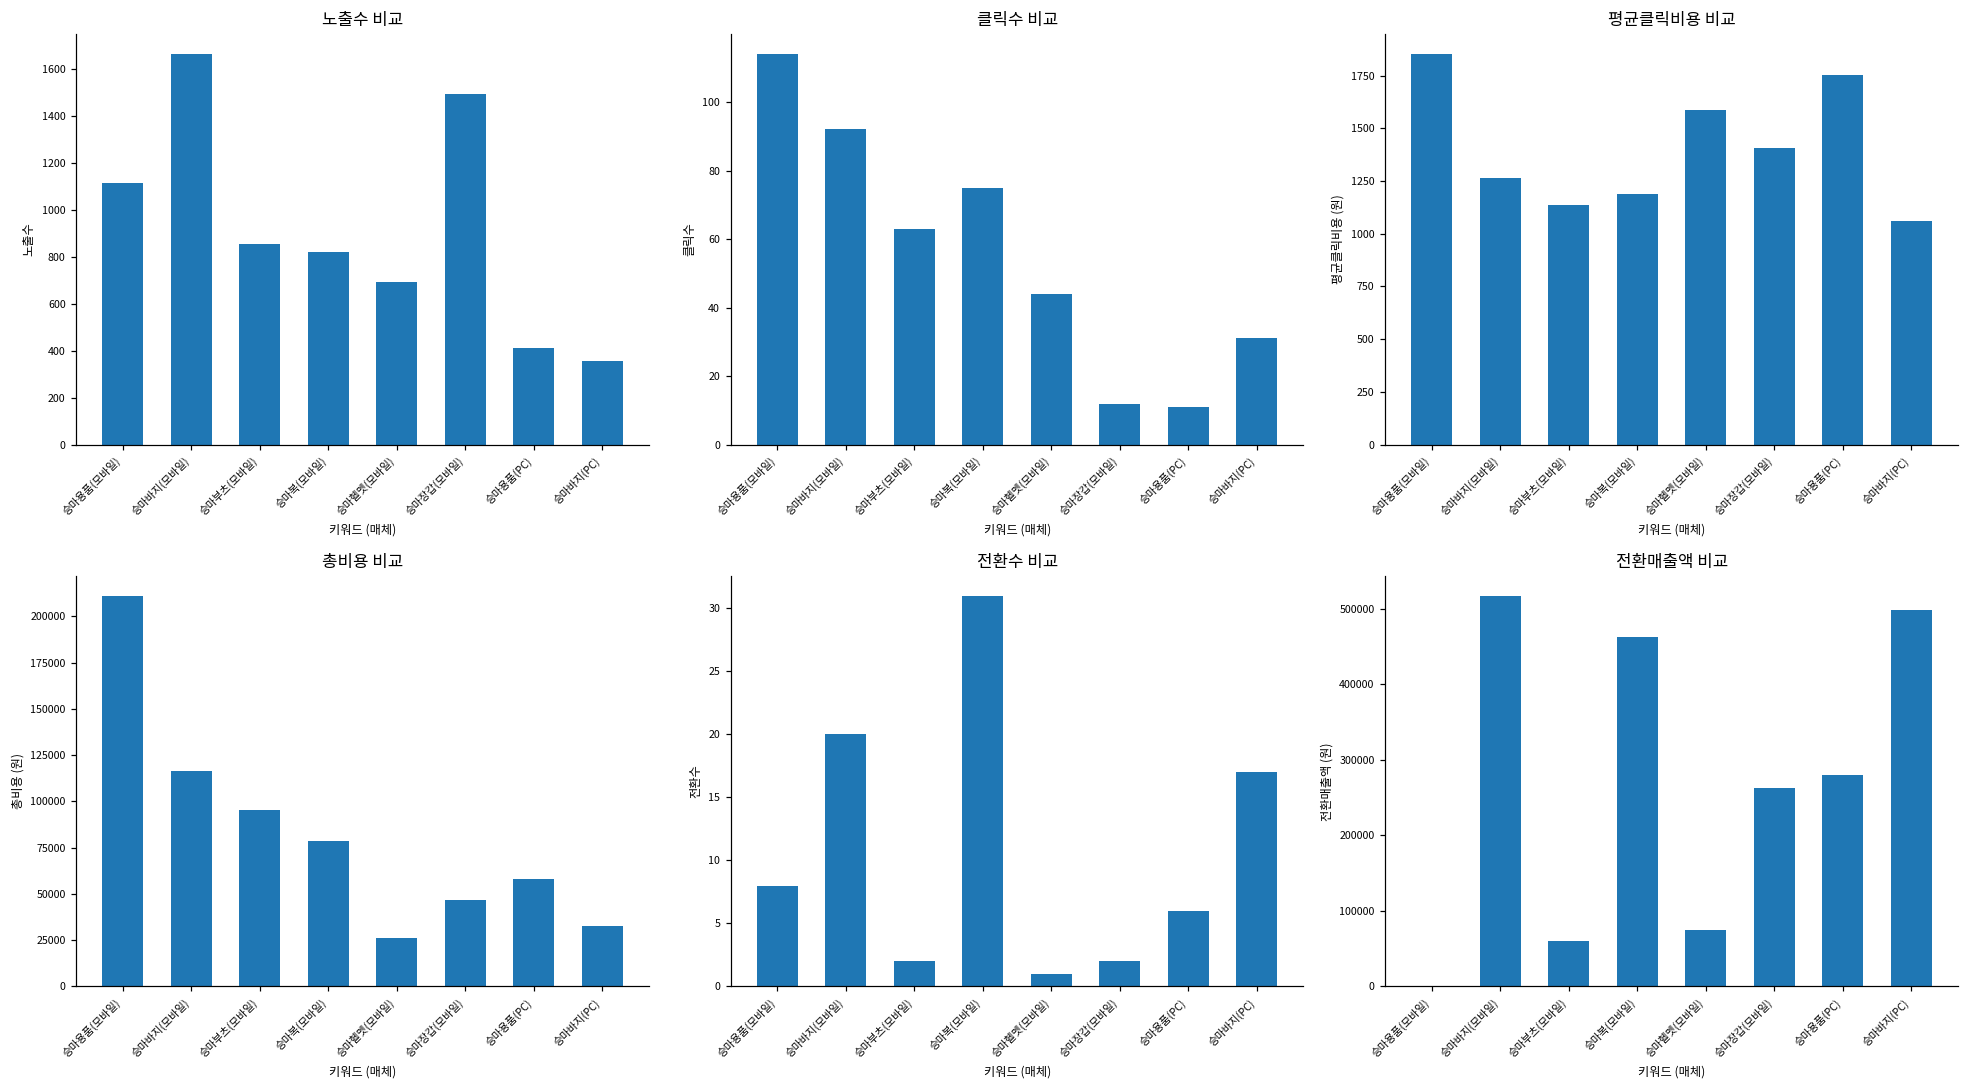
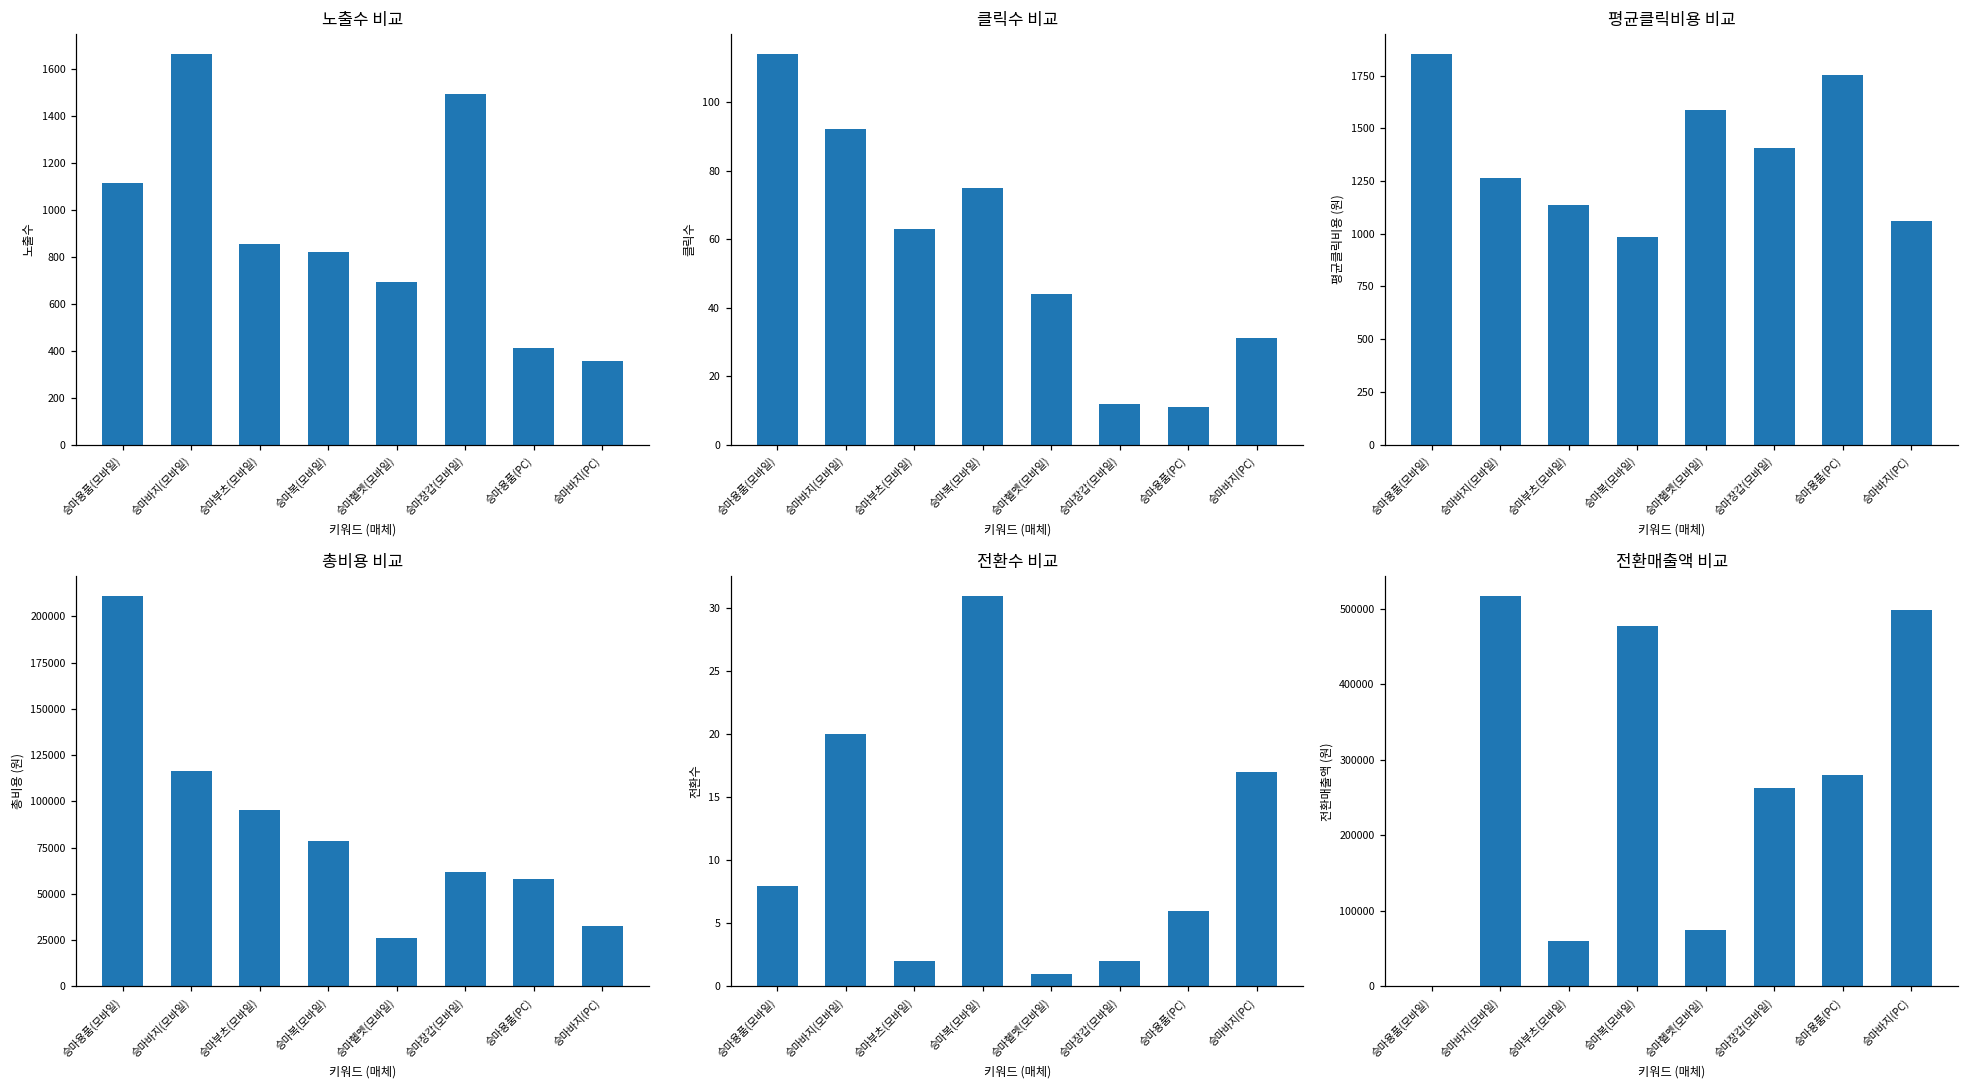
  {
    "노출수 비교": {
      "승마용품(모바일)": 1110,
      "승마바지(모바일)": 1660,
      "승마부츠(모바일)": 850,
      "승마복(모바일)": 820,
      "승마헬멧(모바일)": 690,
      "승마장갑(모바일)": 1490,
      "승마용품(PC)": 410,
      "승마바지(PC)": 360
    },
    "클릭수 비교": {
      "승마용품(모바일)": 114,
      "승마바지(모바일)": 92,
      "승마부츠(모바일)": 63,
      "승마복(모바일)": 75,
      "승마헬멧(모바일)": 44,
      "승마장갑(모바일)": 12,
      "승마용품(PC)": 11,
      "승마바지(PC)": 31
    },
    "평균클릭비용 비교": {
      "승마용품(모바일)": 1850,
      "승마바지(모바일)": 1270,
      "승마부츠(모바일)": 1140,
-     "승마복(모바일)": 1190,
+     "승마복(모바일)": 980,
      "승마헬멧(모바일)": 1590,
      "승마장갑(모바일)": 1410,
      "승마용품(PC)": 1750,
      "승마바지(PC)": 1060
    },
    "총비용 비교": {
      "승마용품(모바일)": 211000,
      "승마바지(모바일)": 116000,
      "승마부츠(모바일)": 95000,
      "승마복(모바일)": 78000,
      "승마헬멧(모바일)": 26000,
-     "승마장갑(모바일)": 46000,
+     "승마장갑(모바일)": 62000,
      "승마용품(PC)": 58000,
      "승마바지(PC)": 33000
    },
    "전환수 비교": {
      "승마용품(모바일)": 8.0,
      "승마바지(모바일)": 20.0,
      "승마부츠(모바일)": 2.0,
      "승마복(모바일)": 31.0,
      "승마헬멧(모바일)": 1.0,
      "승마장갑(모바일)": 2.0,
      "승마용품(PC)": 6.0,
      "승마바지(PC)": 17.0
    },
    "전환매출액 비교": {
      "승마용품(모바일)": 0,
      "승마바지(모바일)": 520000,
      "승마부츠(모바일)": 60000,
-     "승마복(모바일)": 460000,
+     "승마복(모바일)": 480000,
      "승마헬멧(모바일)": 80000,
      "승마장갑(모바일)": 260000,
      "승마용품(PC)": 280000,
      "승마바지(PC)": 500000
    }
  }
